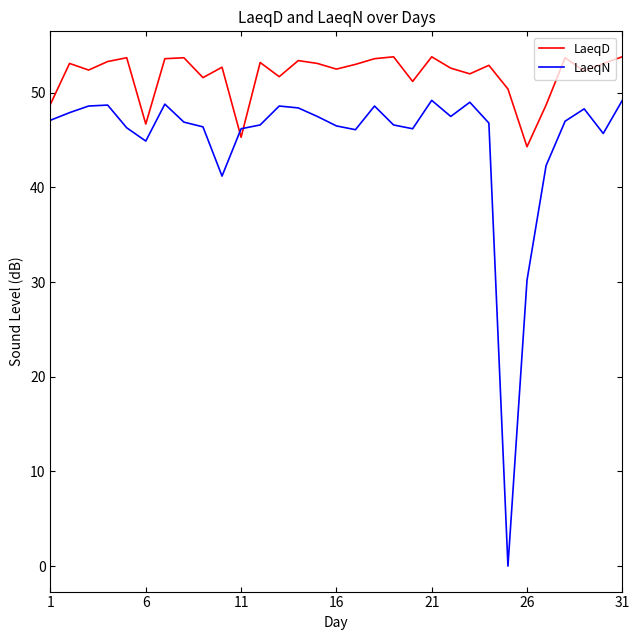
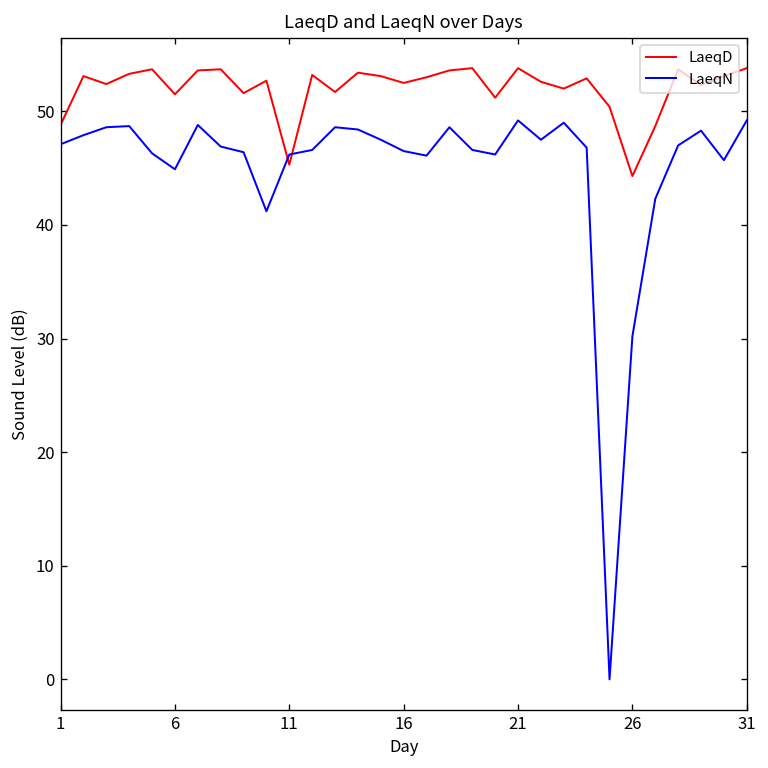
  {
    "LaeqD": {
      "1": 49,
-     "6": 47,
+     "6": 52,
      "11": 45,
      "16": 53,
      "21": 54,
      "26": 44,
      "31": 54
    },
    "LaeqN": {
      "1": 47,
      "6": 45,
      "11": 46,
      "16": 47,
      "21": 49,
      "26": 30,
      "31": 49
    }
  }
